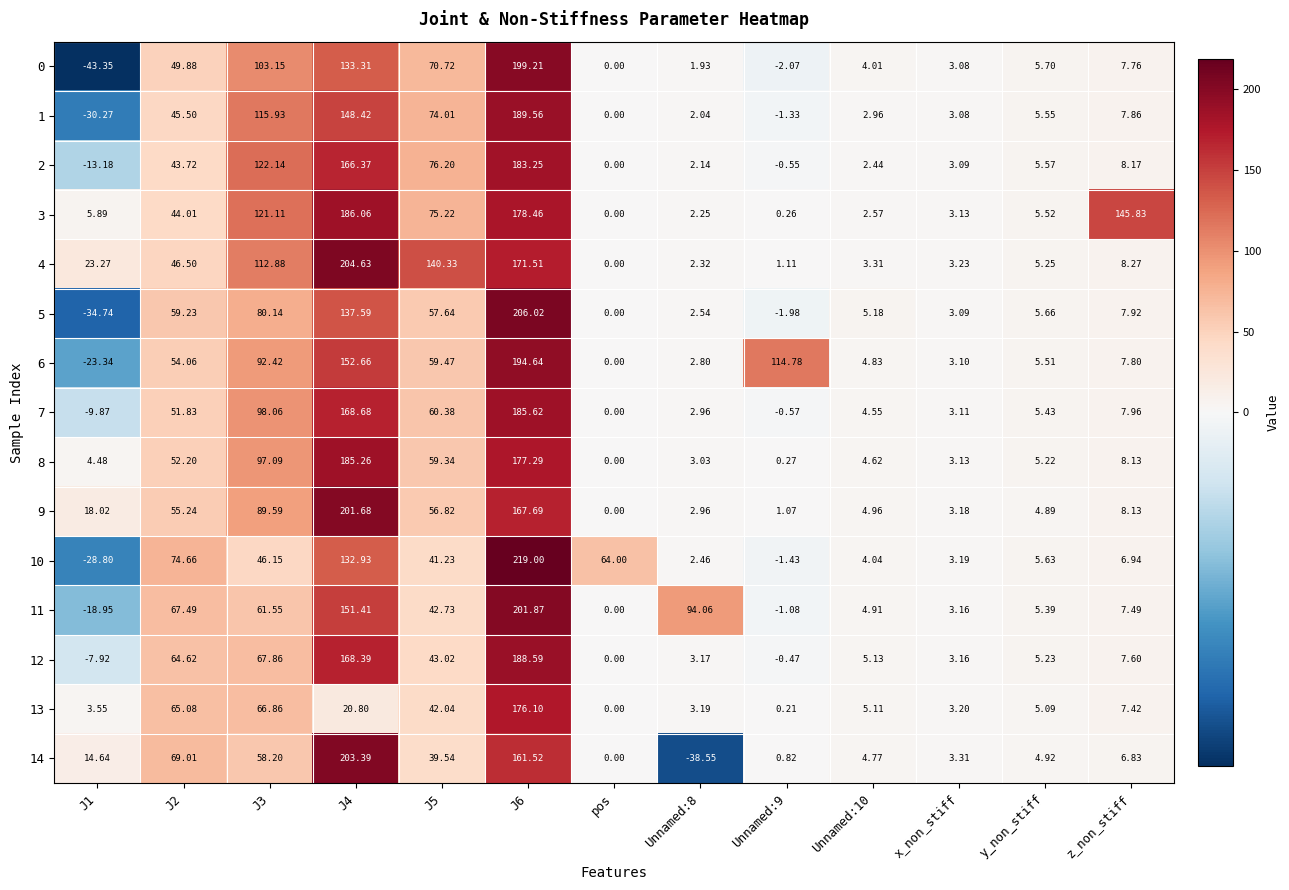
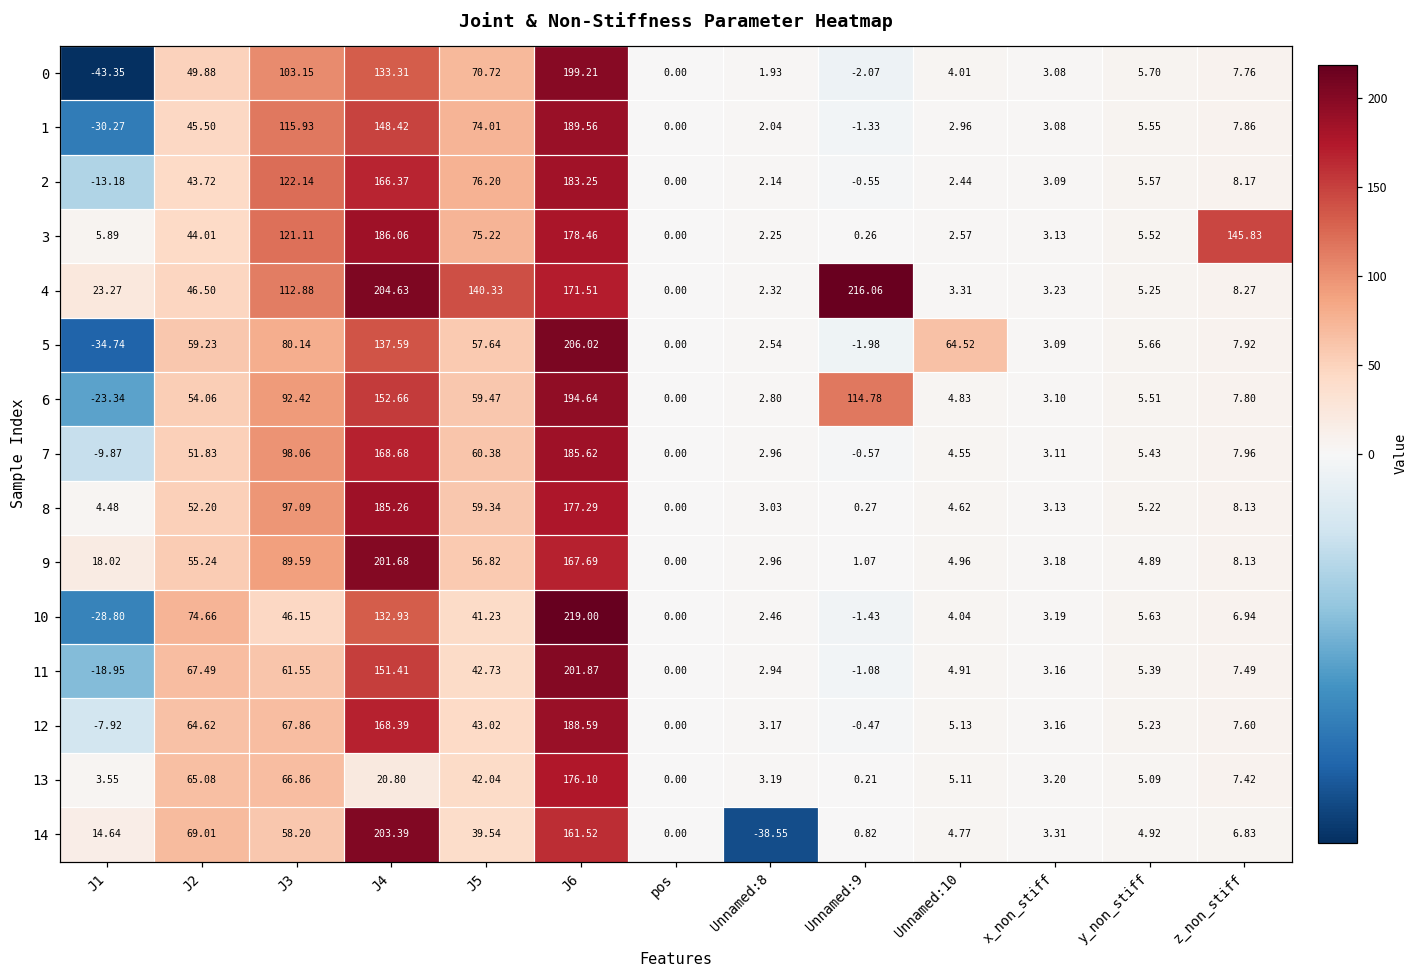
  {
    "0": {
      "J1": -43.35,
      "J2": 49.88,
      "J3": 103.15,
      "J4": 133.31,
      "J5": 70.72,
      "J6": 199.21,
      "pos": 0.00,
      "Unnamed:8": 1.93,
      "Unnamed:9": -2.07,
      "Unnamed:10": 4.01,
      "x_non_stiff": 3.08,
      "y_non_stiff": 5.70,
      "z_non_stiff": 7.76
    },
    "1": {
      "J1": -30.27,
      "J2": 45.50,
      "J3": 115.93,
      "J4": 148.42,
      "J5": 74.01,
      "J6": 189.56,
      "pos": 0.00,
      "Unnamed:8": 2.04,
      "Unnamed:9": -1.33,
      "Unnamed:10": 2.96,
      "x_non_stiff": 3.08,
      "y_non_stiff": 5.55,
      "z_non_stiff": 7.86
    },
    "2": {
      "J1": -13.18,
      "J2": 43.72,
      "J3": 122.14,
      "J4": 166.37,
      "J5": 76.20,
      "J6": 183.25,
      "pos": 0.00,
      "Unnamed:8": 2.14,
      "Unnamed:9": -0.55,
      "Unnamed:10": 2.44,
      "x_non_stiff": 3.09,
      "y_non_stiff": 5.57,
      "z_non_stiff": 8.17
    },
    "3": {
      "J1": 5.89,
      "J2": 44.01,
      "J3": 121.11,
      "J4": 186.06,
      "J5": 75.22,
      "J6": 178.46,
      "pos": 0.00,
      "Unnamed:8": 2.25,
      "Unnamed:9": 0.26,
      "Unnamed:10": 2.57,
      "x_non_stiff": 3.13,
      "y_non_stiff": 5.52,
      "z_non_stiff": 145.83
    },
    "4": {
      "J1": 23.27,
      "J2": 46.50,
      "J3": 112.88,
      "J4": 204.63,
      "J5": 140.33,
      "J6": 171.51,
      "pos": 0.00,
      "Unnamed:8": 2.32,
-     "Unnamed:9": 1.11,
+     "Unnamed:9": 216.06,
      "Unnamed:10": 3.31,
      "x_non_stiff": 3.23,
      "y_non_stiff": 5.25,
      "z_non_stiff": 8.27
    },
    "5": {
      "J1": -34.74,
      "J2": 59.23,
      "J3": 80.14,
      "J4": 137.59,
      "J5": 57.64,
      "J6": 206.02,
      "pos": 0.00,
      "Unnamed:8": 2.54,
      "Unnamed:9": -1.98,
-     "Unnamed:10": 5.18,
+     "Unnamed:10": 64.52,
      "x_non_stiff": 3.09,
      "y_non_stiff": 5.66,
      "z_non_stiff": 7.92
    },
    "6": {
      "J1": -23.34,
      "J2": 54.06,
      "J3": 92.42,
      "J4": 152.66,
      "J5": 59.47,
      "J6": 194.64,
      "pos": 0.00,
      "Unnamed:8": 2.80,
      "Unnamed:9": 114.78,
      "Unnamed:10": 4.83,
      "x_non_stiff": 3.10,
      "y_non_stiff": 5.51,
      "z_non_stiff": 7.80
    },
    "7": {
      "J1": -9.87,
      "J2": 51.83,
      "J3": 98.06,
      "J4": 168.68,
      "J5": 60.38,
      "J6": 185.62,
      "pos": 0.00,
      "Unnamed:8": 2.96,
      "Unnamed:9": -0.57,
      "Unnamed:10": 4.55,
      "x_non_stiff": 3.11,
      "y_non_stiff": 5.43,
      "z_non_stiff": 7.96
    },
    "8": {
      "J1": 4.48,
      "J2": 52.20,
      "J3": 97.09,
      "J4": 185.26,
      "J5": 59.34,
      "J6": 177.29,
      "pos": 0.00,
      "Unnamed:8": 3.03,
      "Unnamed:9": 0.27,
      "Unnamed:10": 4.62,
      "x_non_stiff": 3.13,
      "y_non_stiff": 5.22,
      "z_non_stiff": 8.13
    },
    "9": {
      "J1": 18.02,
      "J2": 55.24,
      "J3": 89.59,
      "J4": 201.68,
      "J5": 56.82,
      "J6": 167.69,
      "pos": 0.00,
      "Unnamed:8": 2.96,
      "Unnamed:9": 1.07,
      "Unnamed:10": 4.96,
      "x_non_stiff": 3.18,
      "y_non_stiff": 4.89,
      "z_non_stiff": 8.13
    },
    "10": {
      "J1": -28.80,
      "J2": 74.66,
      "J3": 46.15,
      "J4": 132.93,
      "J5": 41.23,
      "J6": 219.00,
-     "pos": 64.00,
+     "pos": 0.00,
      "Unnamed:8": 2.46,
      "Unnamed:9": -1.43,
      "Unnamed:10": 4.04,
      "x_non_stiff": 3.19,
      "y_non_stiff": 5.63,
      "z_non_stiff": 6.94
    },
    "11": {
      "J1": -18.95,
      "J2": 67.49,
      "J3": 61.55,
      "J4": 151.41,
      "J5": 42.73,
      "J6": 201.87,
      "pos": 0.00,
-     "Unnamed:8": 94.06,
+     "Unnamed:8": 2.94,
      "Unnamed:9": -1.08,
      "Unnamed:10": 4.91,
      "x_non_stiff": 3.16,
      "y_non_stiff": 5.39,
      "z_non_stiff": 7.49
    },
    "12": {
      "J1": -7.92,
      "J2": 64.62,
      "J3": 67.86,
      "J4": 168.39,
      "J5": 43.02,
      "J6": 188.59,
      "pos": 0.00,
      "Unnamed:8": 3.17,
      "Unnamed:9": -0.47,
      "Unnamed:10": 5.13,
      "x_non_stiff": 3.16,
      "y_non_stiff": 5.23,
      "z_non_stiff": 7.60
    },
    "13": {
      "J1": 3.55,
      "J2": 65.08,
      "J3": 66.86,
      "J4": 20.80,
      "J5": 42.04,
      "J6": 176.10,
      "pos": 0.00,
      "Unnamed:8": 3.19,
      "Unnamed:9": 0.21,
      "Unnamed:10": 5.11,
      "x_non_stiff": 3.20,
      "y_non_stiff": 5.09,
      "z_non_stiff": 7.42
    },
    "14": {
      "J1": 14.64,
      "J2": 69.01,
      "J3": 58.20,
      "J4": 203.39,
      "J5": 39.54,
      "J6": 161.52,
      "pos": 0.00,
      "Unnamed:8": -38.55,
      "Unnamed:9": 0.82,
      "Unnamed:10": 4.77,
      "x_non_stiff": 3.31,
      "y_non_stiff": 4.92,
      "z_non_stiff": 6.83
    }
  }
